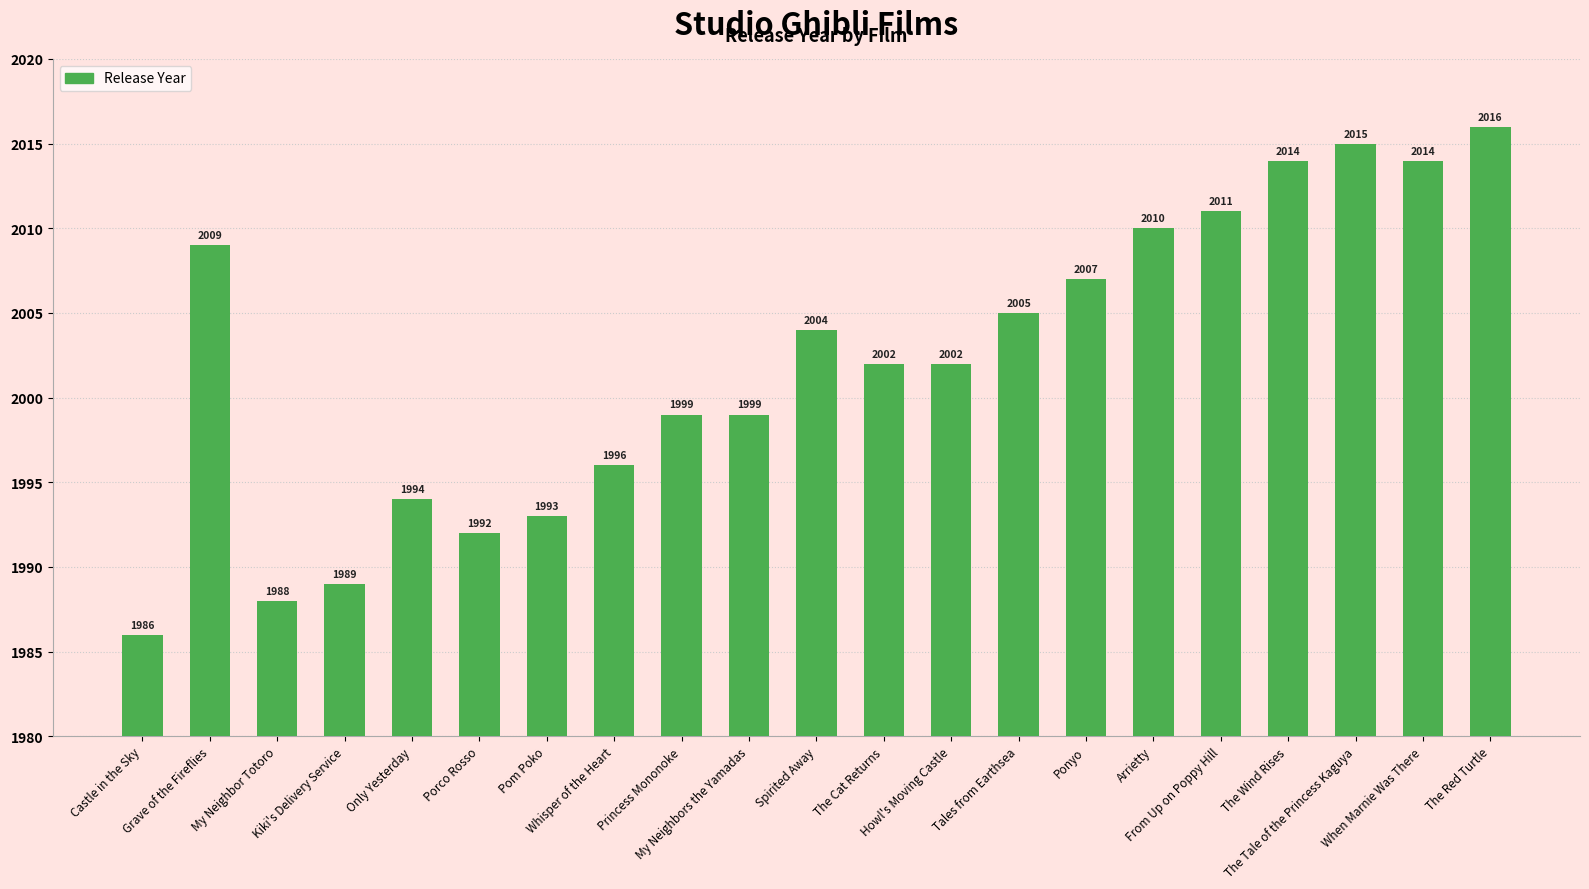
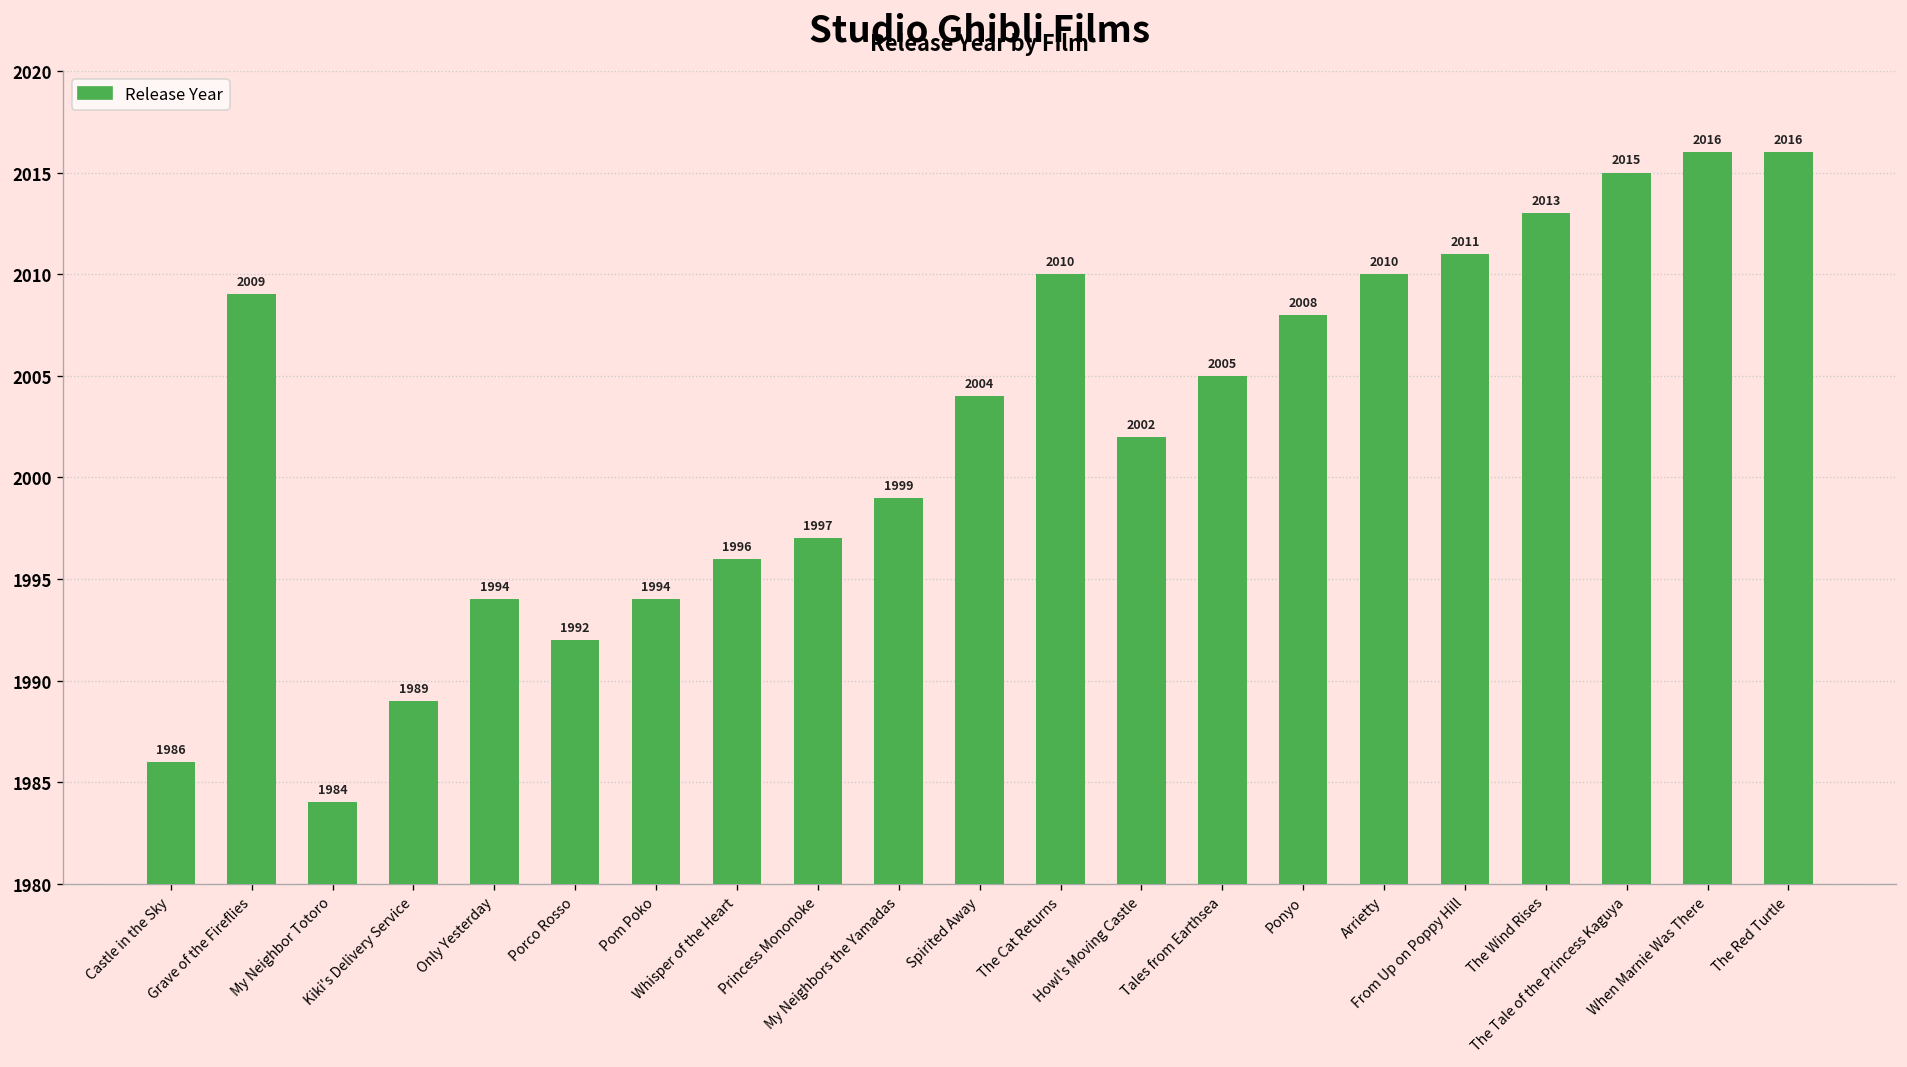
  {
    "Castle in the Sky": 1986,
    "Grave of the Fireflies": 2009,
-   "My Neighbor Totoro": 1988,
+   "My Neighbor Totoro": 1984,
    "Kiki's Delivery Service": 1989,
    "Only Yesterday": 1994,
    "Porco Rosso": 1992,
-   "Pom Poko": 1993,
+   "Pom Poko": 1994,
    "Whisper of the Heart": 1996,
-   "Princess Mononoke": 1999,
+   "Princess Mononoke": 1997,
    "My Neighbors the Yamadas": 1999,
    "Spirited Away": 2004,
-   "The Cat Returns": 2002,
+   "The Cat Returns": 2010,
    "Howl's Moving Castle": 2002,
    "Tales from Earthsea": 2005,
-   "Ponyo": 2007,
+   "Ponyo": 2008,
    "Arrietty": 2010,
    "From Up on Poppy Hill": 2011,
-   "The Wind Rises": 2014,
+   "The Wind Rises": 2013,
    "The Tale of the Princess Kaguya": 2015,
-   "When Marnie Was There": 2014,
+   "When Marnie Was There": 2016,
    "The Red Turtle": 2016
  }
